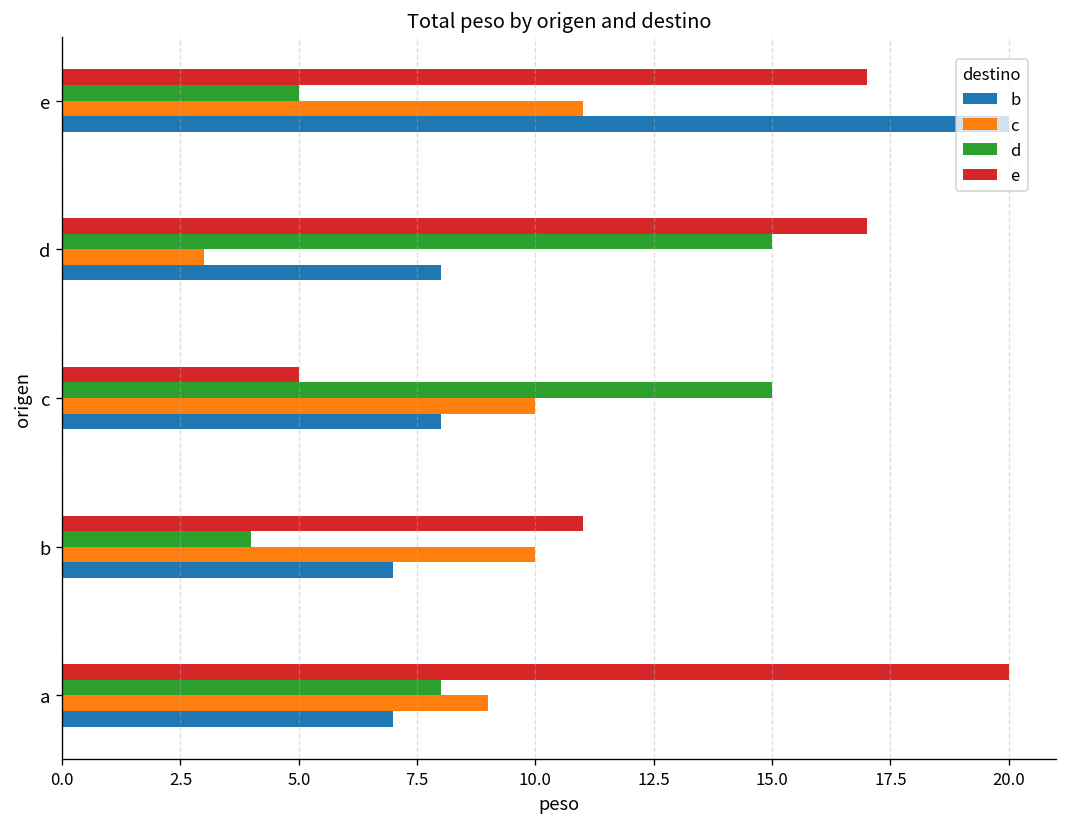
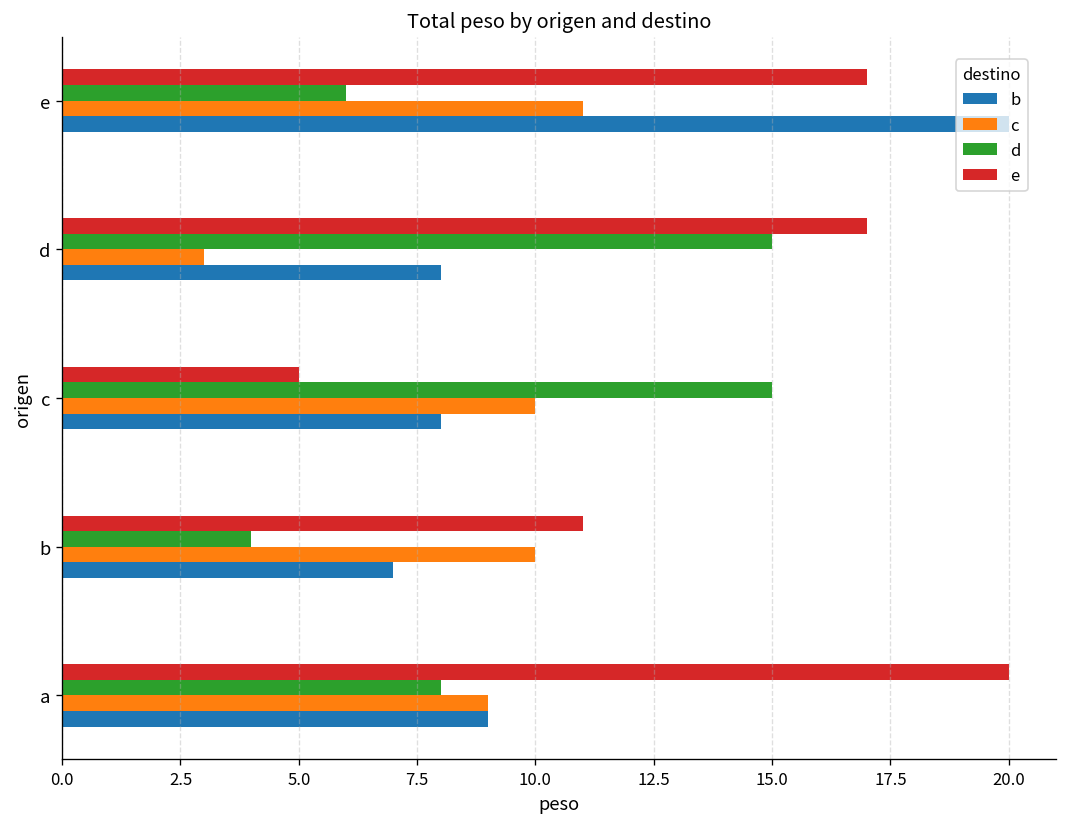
  {
    "b": {
      "d": 8,
      "c": 8,
      "b": 7,
-     "a": 7
+     "a": 9
    },
    "c": {
      "e": 11,
      "d": 3,
      "c": 10,
      "b": 10,
      "a": 9
    },
    "d": {
-     "e": 5,
+     "e": 6,
      "d": 15,
      "c": 15,
      "b": 4,
      "a": 8
    },
    "e": {
      "e": 17,
      "d": 17,
      "c": 5,
      "b": 11,
      "a": 20
    }
  }
